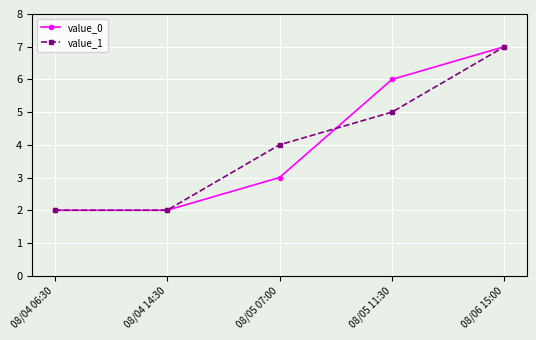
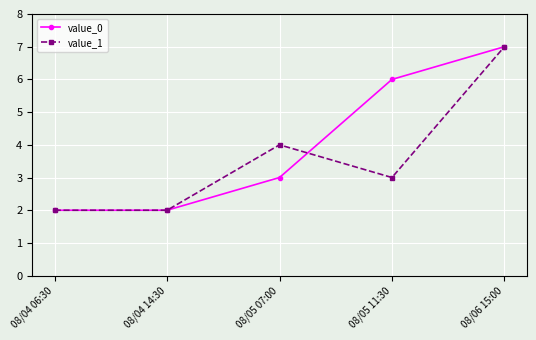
  {
    "value_0": {
      "08/05 07:00": 3,
      "08/05 11:30": 6
    },
    "value_1": {
      "08/05 07:00": 4,
-     "08/05 11:30": 5
+     "08/05 11:30": 3
    }
  }
